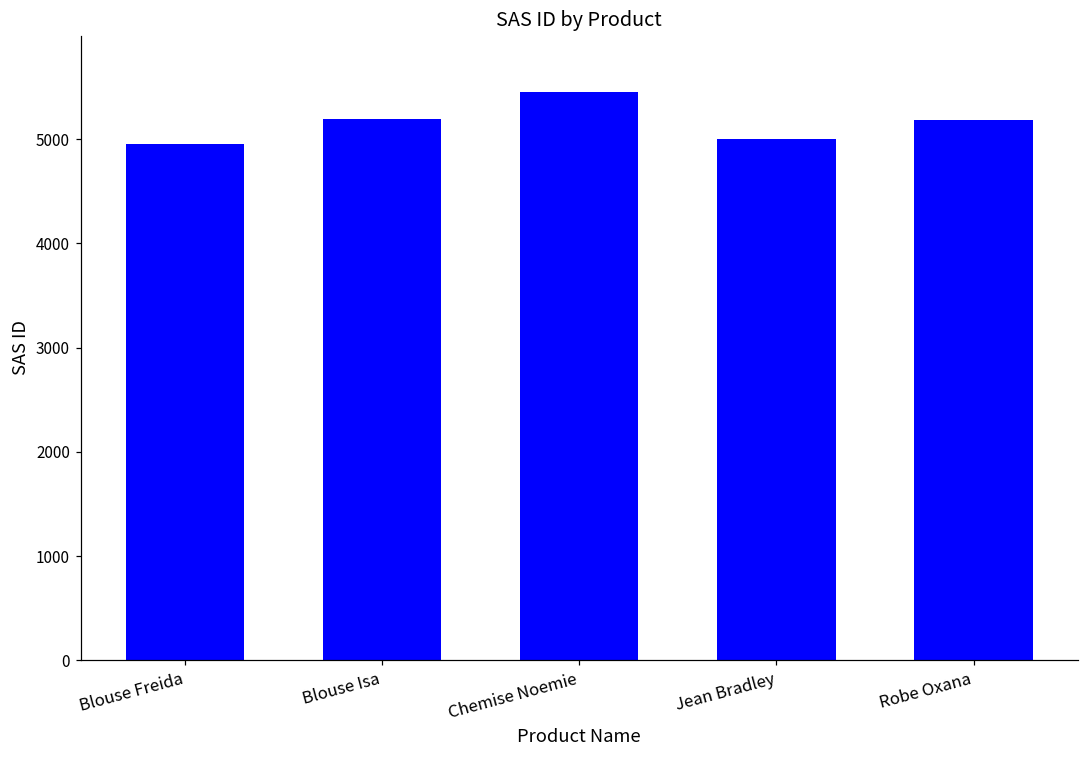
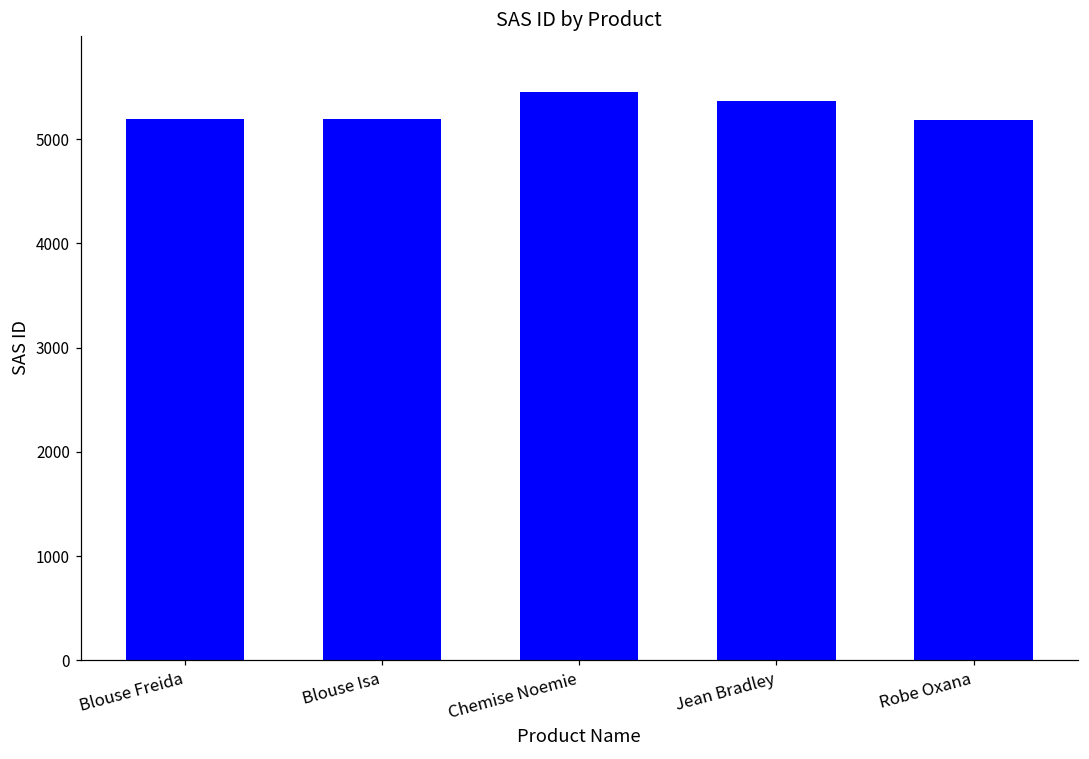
  {
-   "Blouse Freida": 5000,
+   "Blouse Freida": 5200,
    "Blouse Isa": 5200,
    "Chemise Noemie": 5400,
-   "Jean Bradley": 5000,
+   "Jean Bradley": 5400,
    "Robe Oxana": 5200
  }
